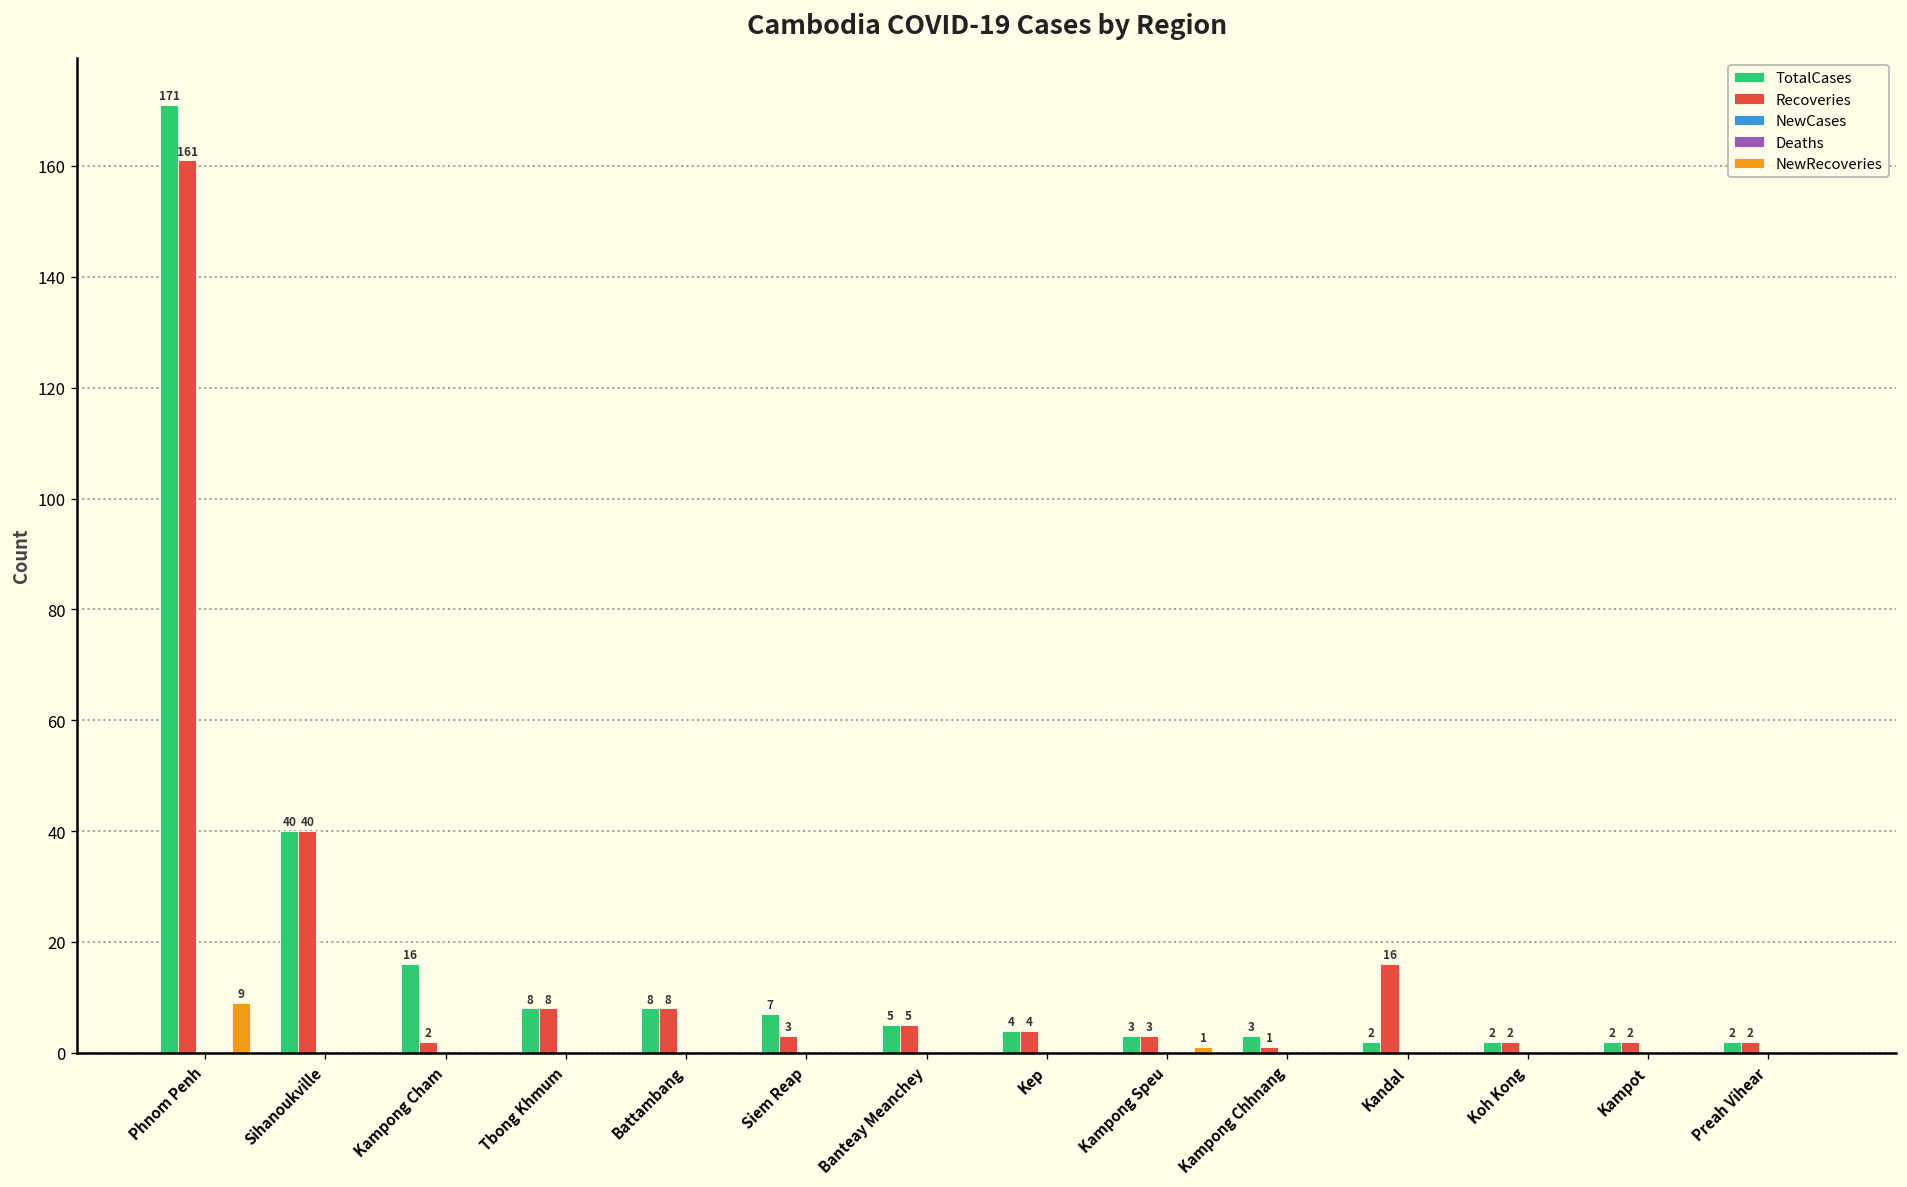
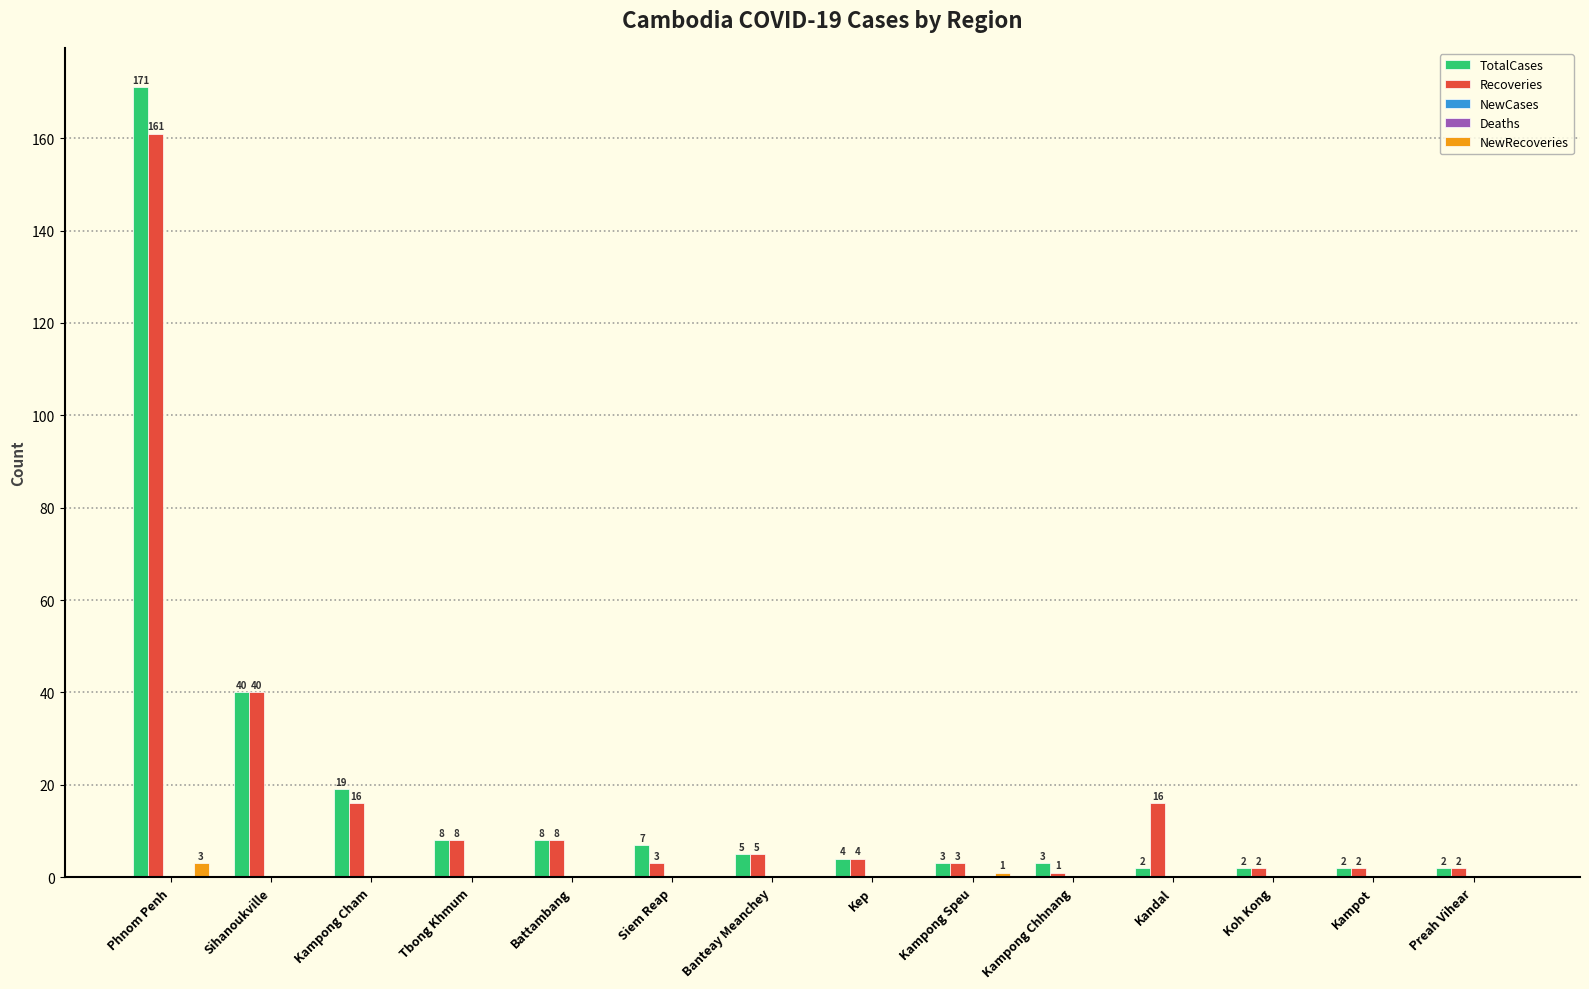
  {
    "TotalCases": {
      "Phnom Penh": 171,
      "Sihanoukville": 40,
-     "Kampong Cham": 16,
+     "Kampong Cham": 19,
      "Tbong Khmum": 8,
      "Battambang": 8,
      "Siem Reap": 7,
      "Banteay Meanchey": 5,
      "Kep": 4,
      "Kampong Speu": 3,
      "Kampong Chhnang": 3,
      "Kandal": 2,
      "Koh Kong": 2,
      "Kampot": 2,
      "Preah Vihear": 2
    },
    "Recoveries": {
      "Phnom Penh": 161,
      "Sihanoukville": 40,
-     "Kampong Cham": 2,
+     "Kampong Cham": 16,
      "Tbong Khmum": 8,
      "Battambang": 8,
      "Siem Reap": 3,
      "Banteay Meanchey": 5,
      "Kep": 4,
      "Kampong Speu": 3,
      "Kampong Chhnang": 1,
      "Kandal": 16,
      "Koh Kong": 2,
      "Kampot": 2,
      "Preah Vihear": 2
    },
    "NewCases": {
      "Phnom Penh": 0,
      "Sihanoukville": 0,
      "Kampong Cham": 0,
      "Tbong Khmum": 0,
      "Battambang": 0,
      "Siem Reap": 0,
      "Banteay Meanchey": 0,
      "Kep": 0,
      "Kampong Speu": 0,
      "Kampong Chhnang": 0,
      "Kandal": 0,
      "Koh Kong": 0,
      "Kampot": 0,
      "Preah Vihear": 0
    },
    "Deaths": {
      "Phnom Penh": 0,
      "Sihanoukville": 0,
      "Kampong Cham": 0,
      "Tbong Khmum": 0,
      "Battambang": 0,
      "Siem Reap": 0,
      "Banteay Meanchey": 0,
      "Kep": 0,
      "Kampong Speu": 0,
      "Kampong Chhnang": 0,
      "Kandal": 0,
      "Koh Kong": 0,
      "Kampot": 0,
      "Preah Vihear": 0
    },
    "NewRecoveries": {
-     "Phnom Penh": 9,
+     "Phnom Penh": 3,
      "Kampong Speu": 1
    }
  }
